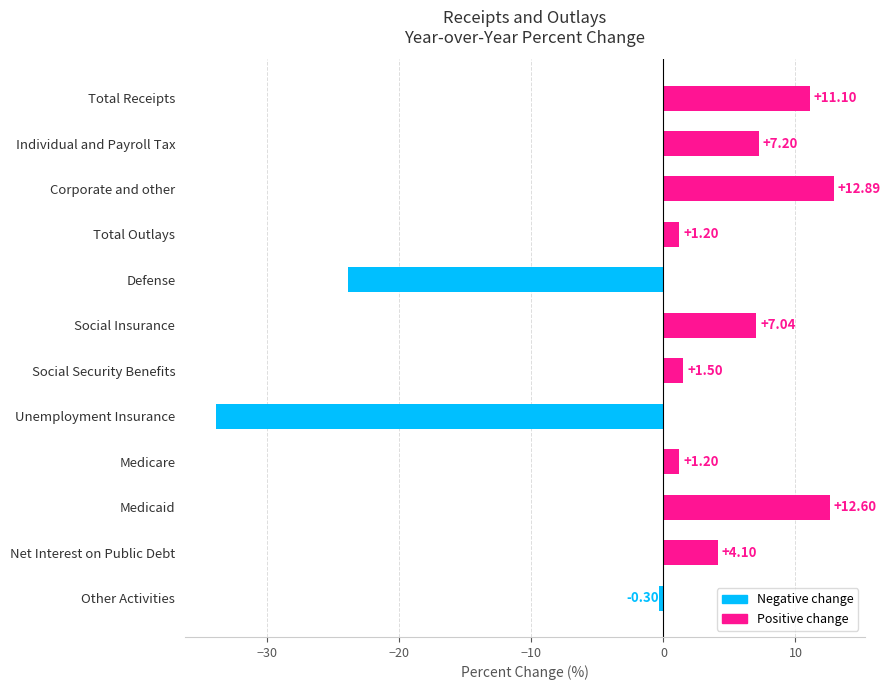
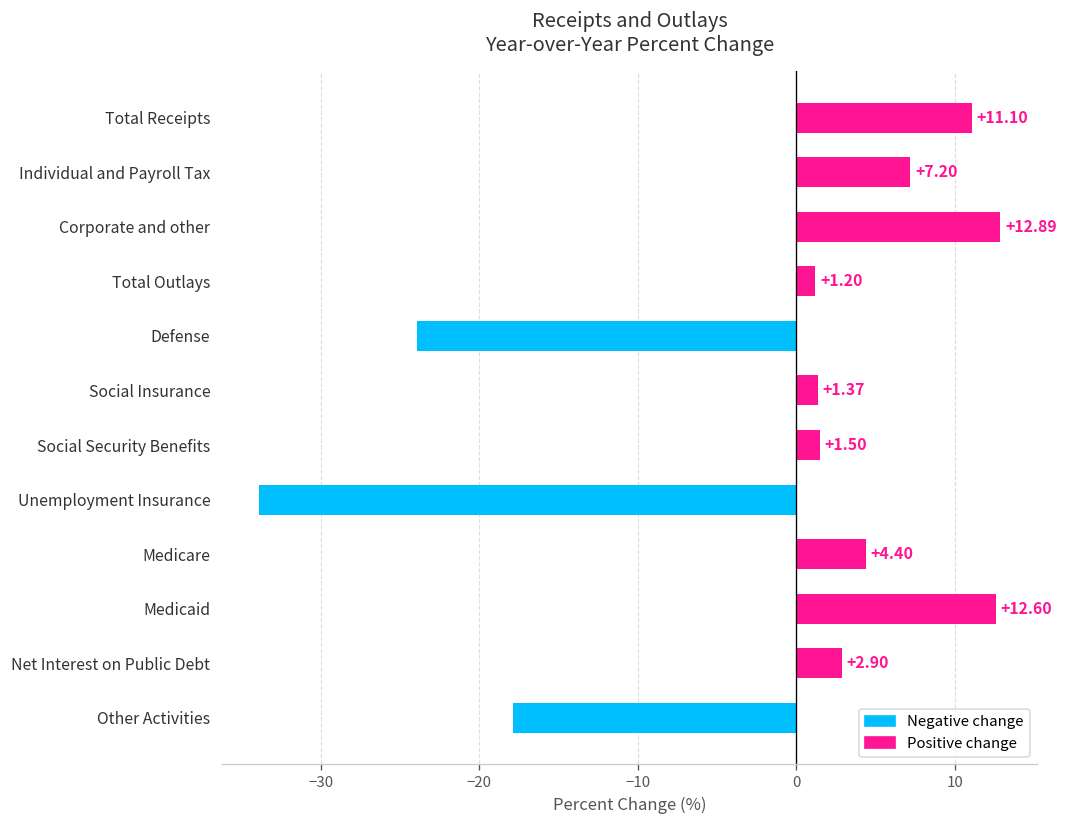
  {
    "Total Receipts": "+11.10",
    "Individual and Payroll Tax": "+7.20",
    "Corporate and other": "+12.89",
    "Total Outlays": "+1.20",
-   "Social Insurance": "+7.04",
+   "Social Insurance": "+1.37",
    "Social Security Benefits": "+1.50",
-   "Medicare": "+1.20",
+   "Medicare": "+4.40",
    "Medicaid": "+12.60",
-   "Net Interest on Public Debt": "+4.10",
-   "Other Activities": "-0.3"
+   "Net Interest on Public Debt": "+2.90",
+   "Other Activities": "-17.9"
  }
